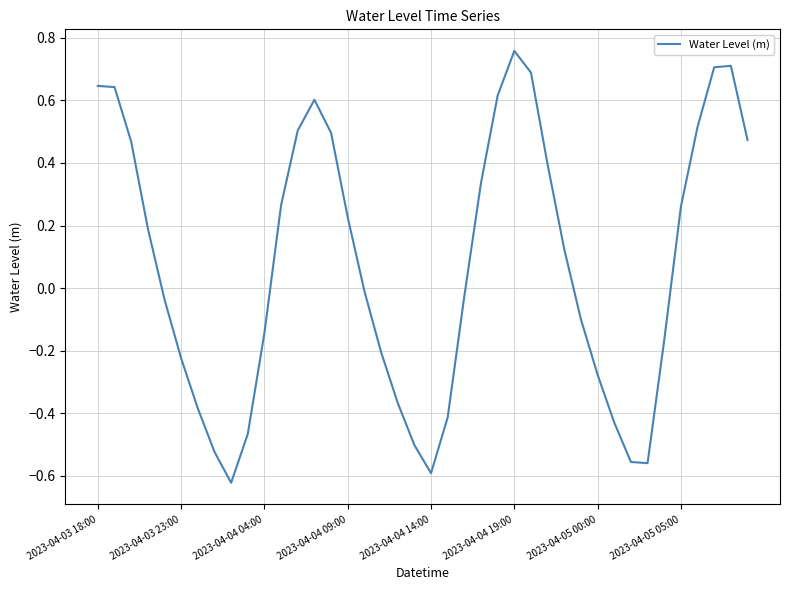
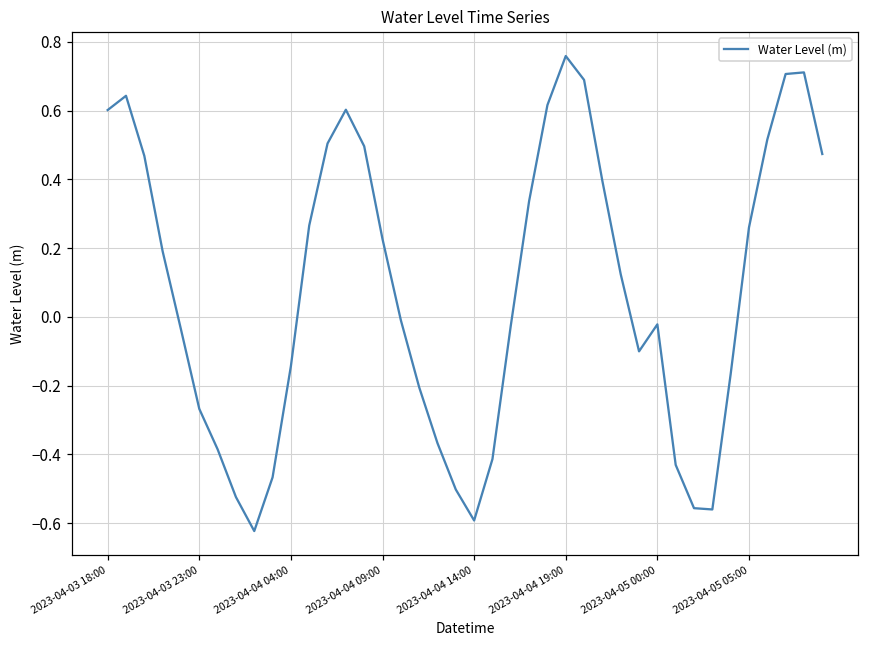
  {
-   "2023-04-03 18:00": 0.65,
-   "2023-04-03 23:00": -0.23,
+   "2023-04-03 18:00": 0.60,
+   "2023-04-03 23:00": -0.27,
    "2023-04-04 04:00": -0.14,
    "2023-04-04 09:00": 0.23,
    "2023-04-04 14:00": -0.59,
    "2023-04-04 19:00": 0.76,
-   "2023-04-05 00:00": -0.28,
+   "2023-04-05 00:00": -0.02,
    "2023-04-05 05:00": 0.26
  }
